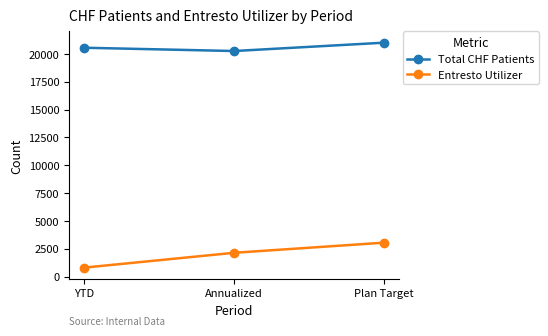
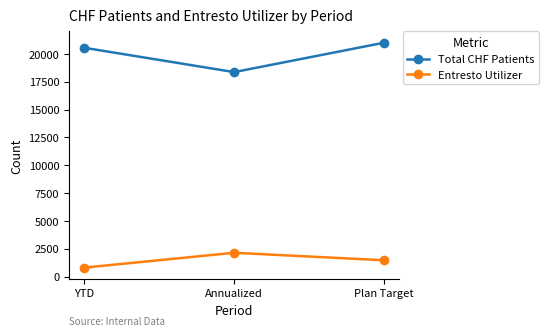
  {
    "Total CHF Patients": {
      "YTD": 20500,
-     "Annualized": 20300,
+     "Annualized": 18400,
      "Plan Target": 21000
    },
    "Entresto Utilizer": {
      "YTD": 800,
      "Annualized": 2100,
-     "Plan Target": 3100
+     "Plan Target": 1500
    }
  }
